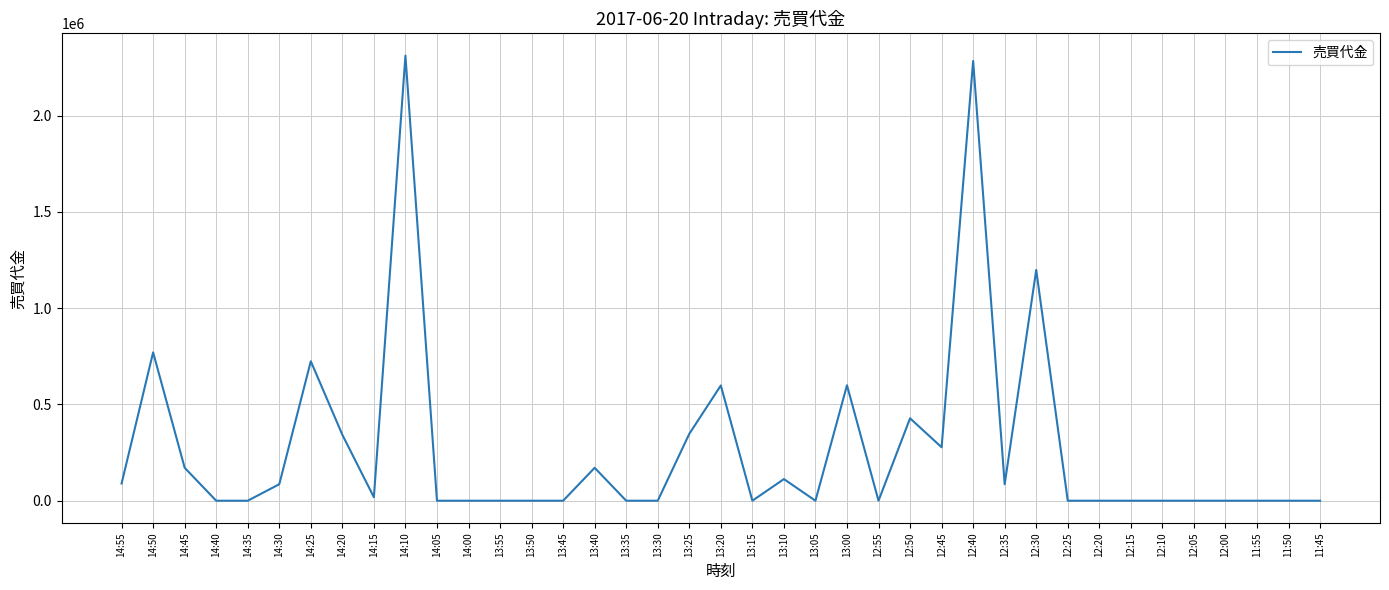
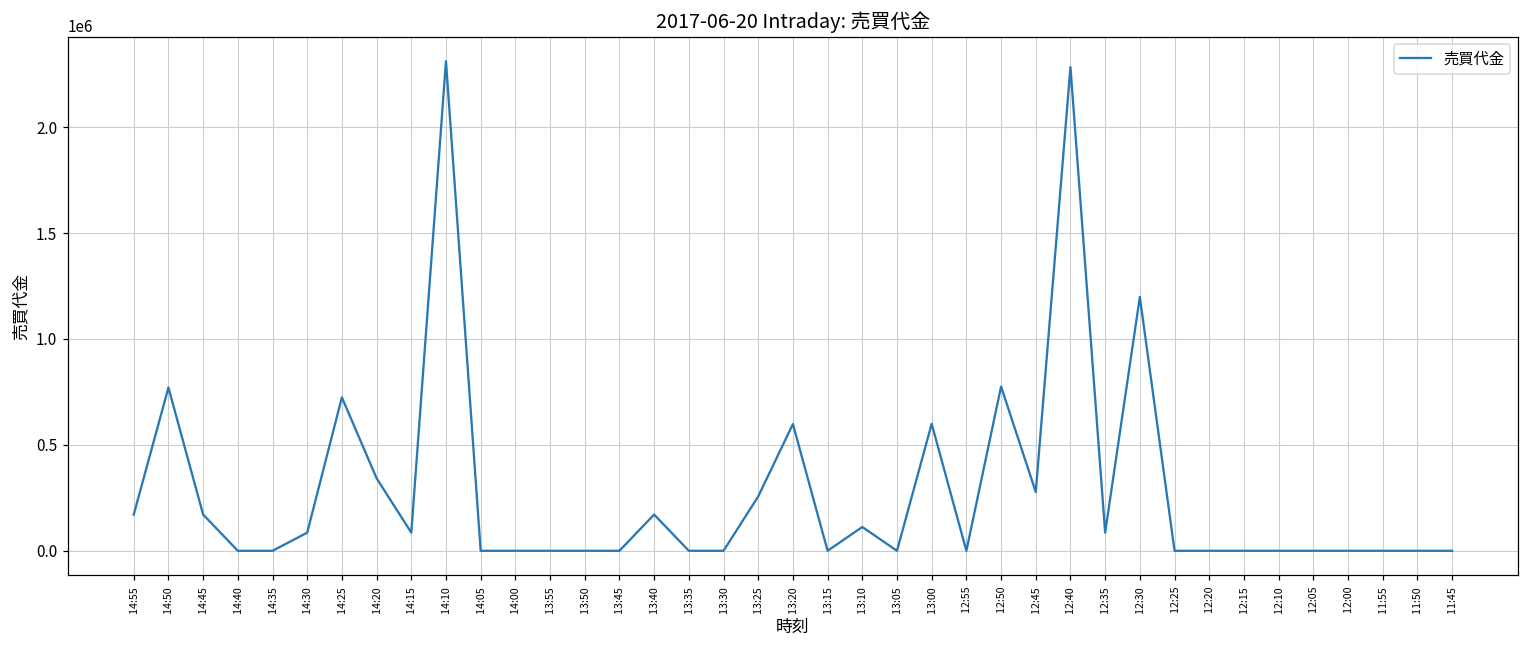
  {
-   "14:55": 90000,
+   "14:55": 170000,
    "14:50": 770000,
    "14:45": 170000,
    "14:40": 0,
    "14:35": 0,
    "14:30": 90000,
    "14:25": 720000,
    "14:20": 340000,
-   "14:15": 20000,
+   "14:15": 90000,
    "14:10": 2310000,
    "14:05": 0,
    "14:00": 0,
    "13:55": 0,
    "13:50": 0,
    "13:45": 0,
    "13:40": 170000,
    "13:35": 0,
    "13:30": 0,
-   "13:25": 350000,
+   "13:25": 260000,
    "13:20": 600000,
    "13:15": 0,
    "13:10": 110000,
    "13:05": 0,
    "13:00": 600000,
    "12:55": 0,
-   "12:50": 430000,
+   "12:50": 780000,
    "12:45": 280000,
    "12:40": 2280000,
    "12:35": 90000,
    "12:30": 1200000,
    "12:25": 0,
    "12:20": 0,
    "12:15": 0,
    "12:10": 0,
    "12:05": 0,
    "12:00": 0,
    "11:55": 0,
    "11:50": 0,
    "11:45": 0
  }
